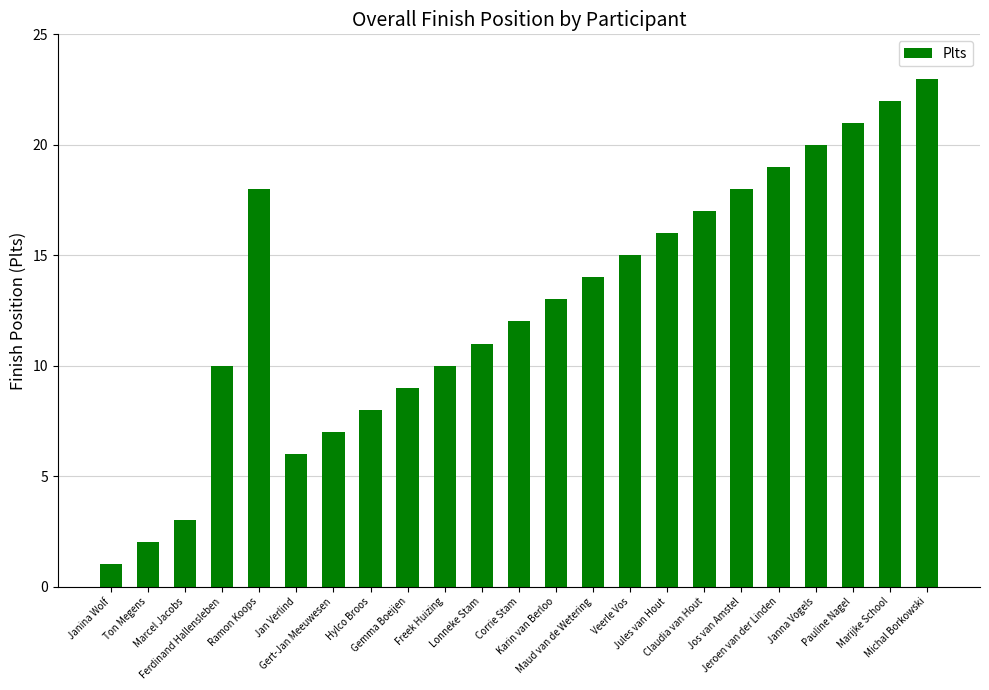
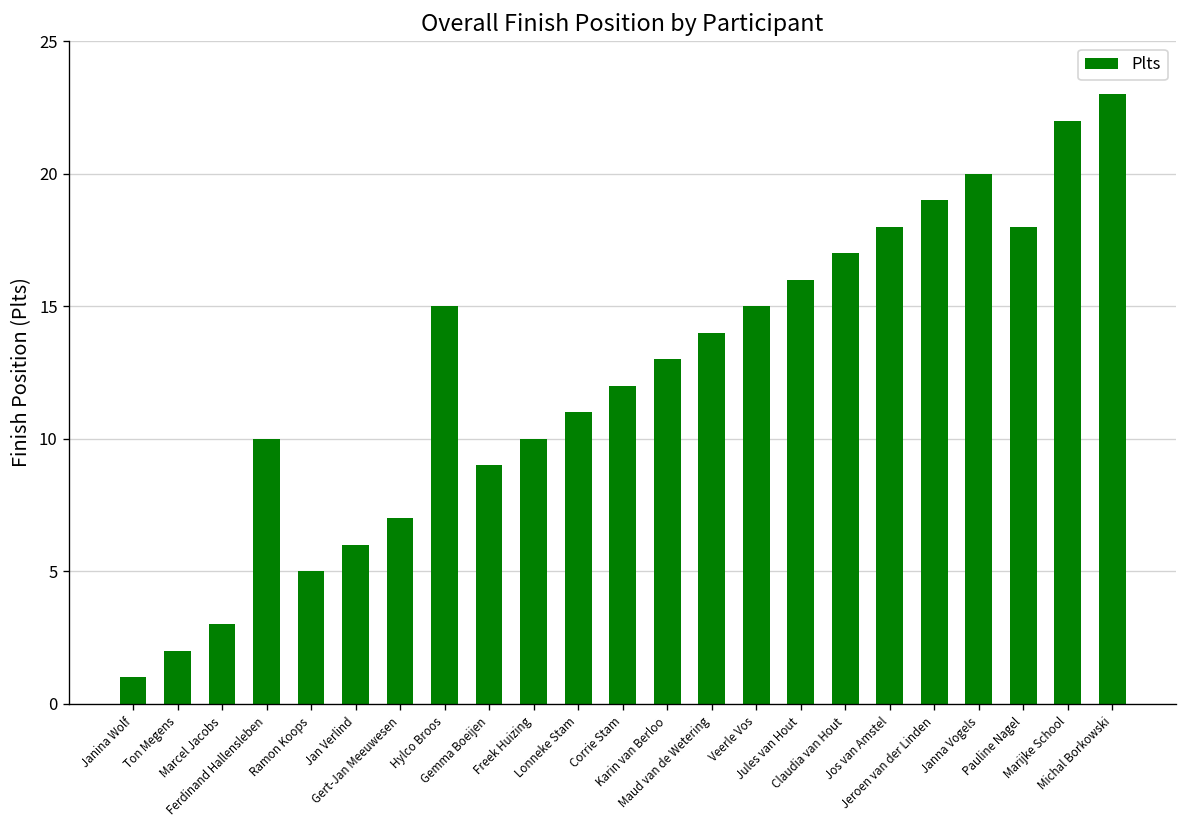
  {
    "Janina Wolf": 1,
    "Ton Megens": 2,
    "Marcel Jacobs": 3,
    "Ferdinand Hallensleben": 10,
-   "Ramon Koops": 18,
+   "Ramon Koops": 5,
    "Jan Verlind": 6,
    "Gert-Jan Meeuwesen": 7,
-   "Hylco Broos": 8,
+   "Hylco Broos": 15,
    "Gemma Boeijen": 9,
    "Freek Huizing": 10,
    "Lonneke Stam": 11,
    "Corrie Stam": 12,
    "Karin van Berloo": 13,
    "Maud van de Wetering": 14,
    "Veerle Vos": 15,
    "Jules van Hout": 16,
    "Claudia van Hout": 17,
    "Jos van Amstel": 18,
    "Jeroen van der Linden": 19,
    "Janna Vogels": 20,
-   "Pauline Nagel": 21,
+   "Pauline Nagel": 18,
    "Marijke School": 22,
    "Michal Borkowski": 23
  }
